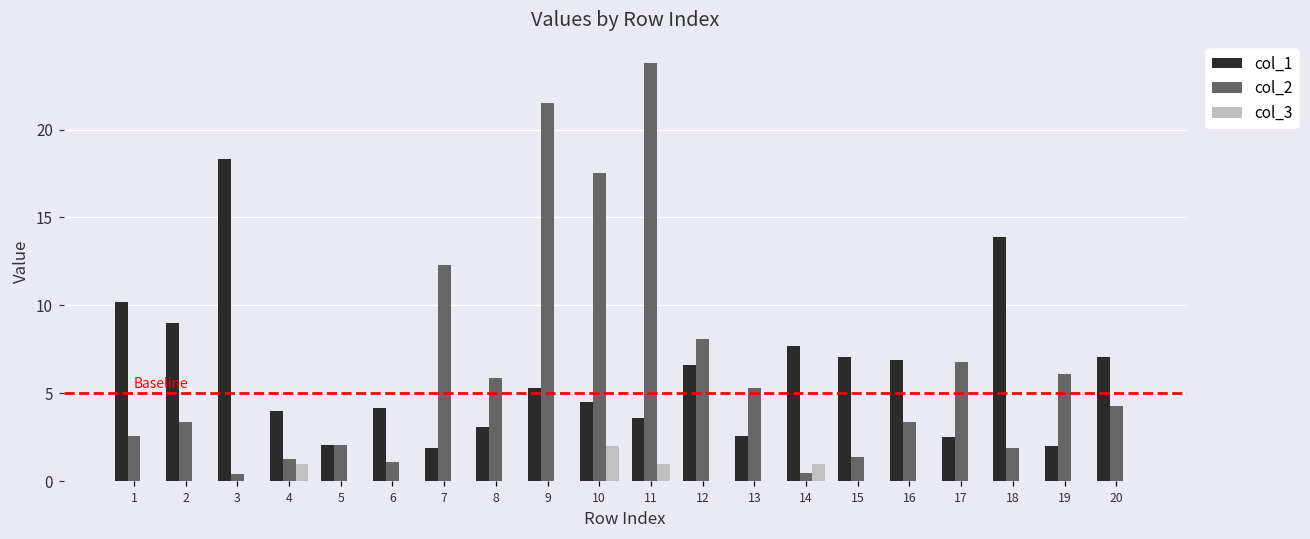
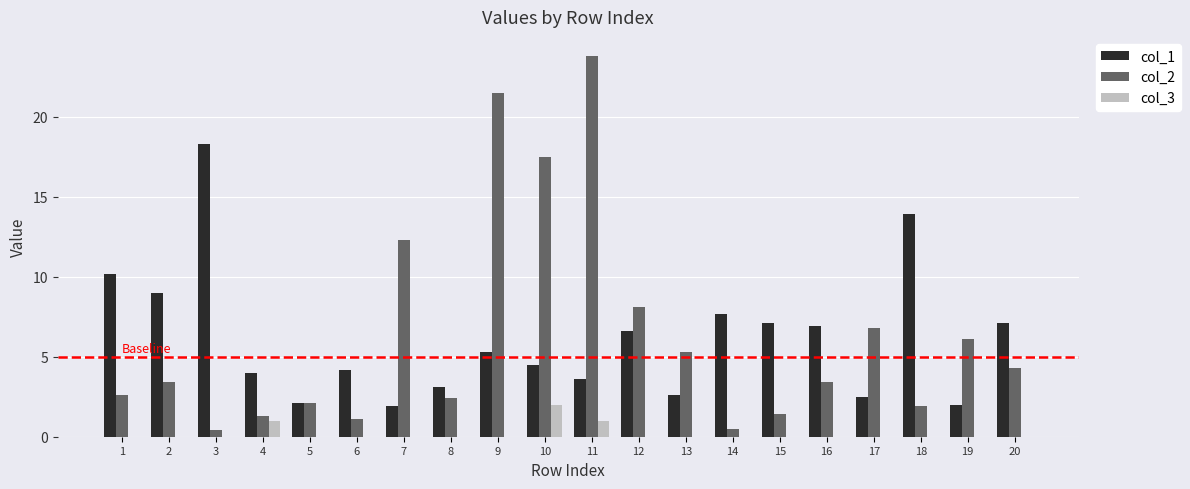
  {
    "col_1": {
      "1": 10.2,
      "2": 9.0,
      "3": 18.3,
      "4": 4.0,
      "5": 2.1,
      "6": 4.2,
      "7": 1.9,
      "8": 3.1,
      "9": 5.3,
      "10": 4.5,
      "11": 3.6,
      "12": 6.6,
      "13": 2.6,
      "14": 7.7,
      "15": 7.1,
      "16": 6.9,
      "17": 2.5,
      "18": 13.9,
      "19": 2.0,
      "20": 7.1
    },
    "col_2": {
      "1": 2.6,
      "2": 3.4,
      "3": 0.4,
      "4": 1.3,
      "5": 2.1,
      "6": 1.1,
      "7": 12.3,
-     "8": 5.9,
+     "8": 2.4,
      "9": 21.5,
      "10": 17.5,
      "11": 23.8,
      "12": 8.1,
      "13": 5.3,
      "14": 0.5,
      "15": 1.4,
      "16": 3.4,
      "17": 6.8,
      "18": 1.9,
      "19": 6.1,
      "20": 4.3
    },
    "col_3": {
      "1": 0,
      "2": 0,
      "3": 0,
      "4": 1,
      "5": 0,
      "6": 0,
      "7": 0,
      "8": 0,
      "9": 0,
      "10": 2,
      "11": 1,
      "12": 0,
      "13": 0,
-     "14": 1,
+     "14": 0,
      "15": 0,
      "16": 0,
      "17": 0,
      "18": 0,
      "19": 0,
      "20": 0
    }
  }
